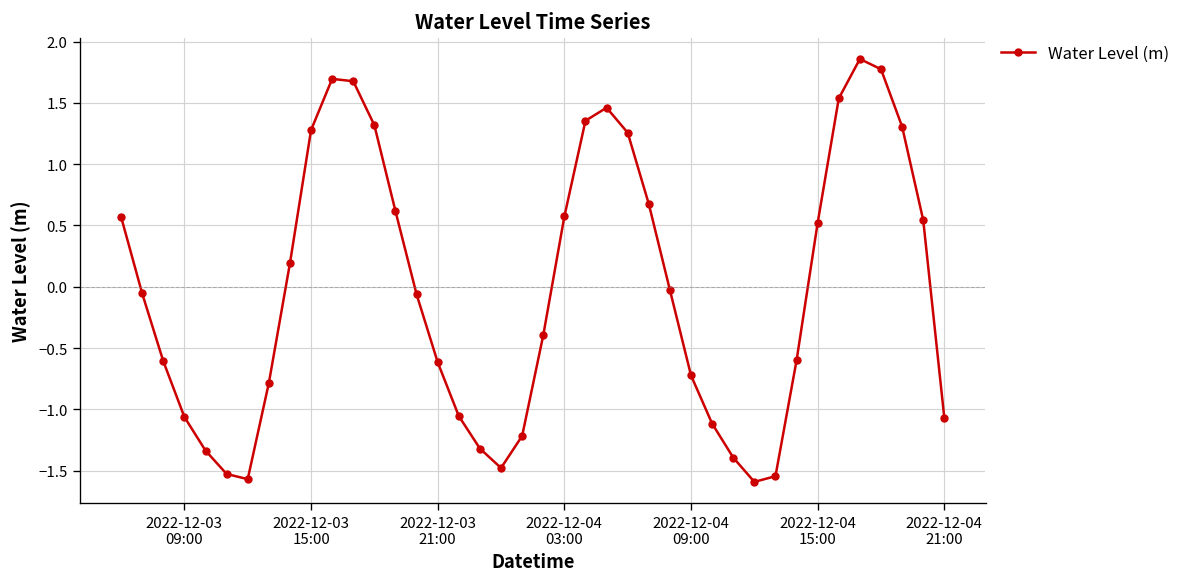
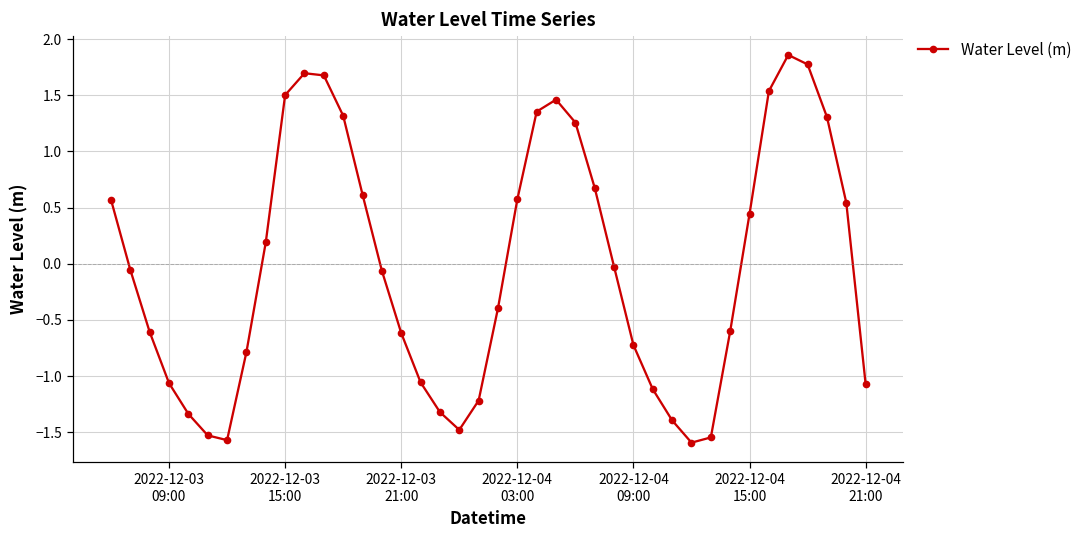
  {
    "2022-12-03 09:00": -1.06,
-   "2022-12-03 15:00": 1.28,
+   "2022-12-03 15:00": 1.50,
    "2022-12-03 21:00": -0.62,
    "2022-12-04 03:00": 0.57,
    "2022-12-04 09:00": -0.72,
-   "2022-12-04 15:00": 0.52,
+   "2022-12-04 15:00": 0.44,
    "2022-12-04 21:00": -1.07
  }
